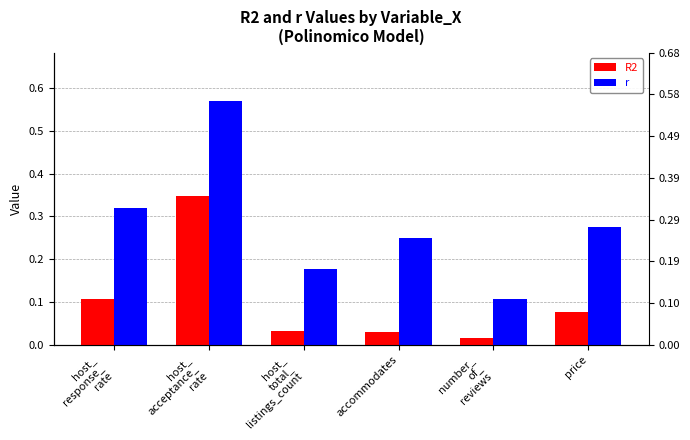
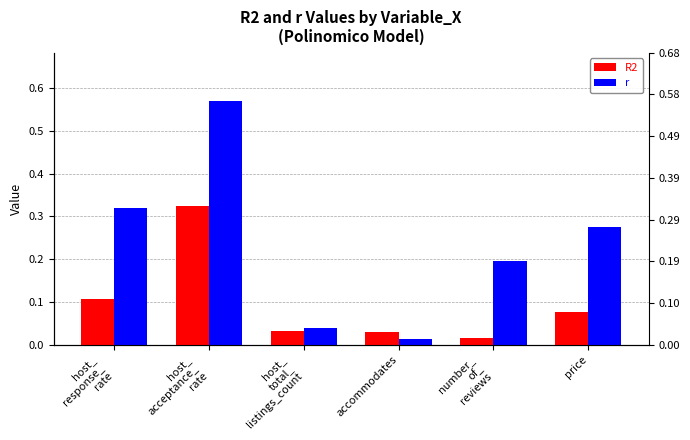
  {
    "R2": {
      "host_ response_ rate": 0.11,
-     "host_ acceptance_ rate": 0.35,
+     "host_ acceptance_ rate": 0.32,
      "host_ total_ listings_count": 0.03,
      "accommodates": 0.03,
      "number_ of_ reviews": 0.02,
      "price": 0.08
    },
    "r": {
      "host_ response_ rate": 0.32,
      "host_ acceptance_ rate": 0.57,
-     "host_ total_ listings_count": 0.18,
-     "accommodates": 0.25,
-     "number_ of_ reviews": 0.11,
+     "host_ total_ listings_count": 0.04,
+     "accommodates": 0.01,
+     "number_ of_ reviews": 0.20,
      "price": 0.27
    }
  }
